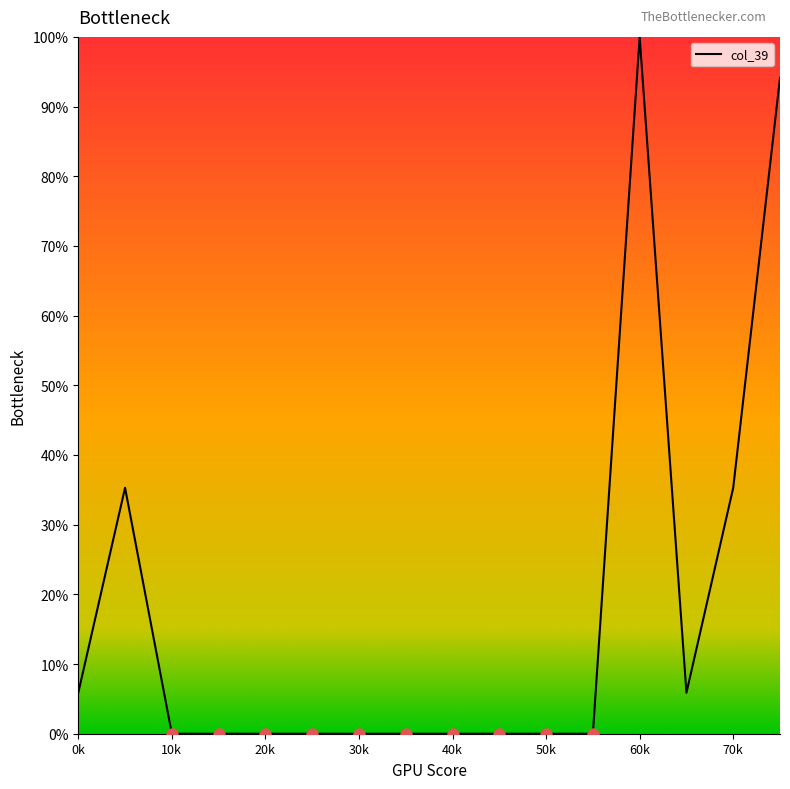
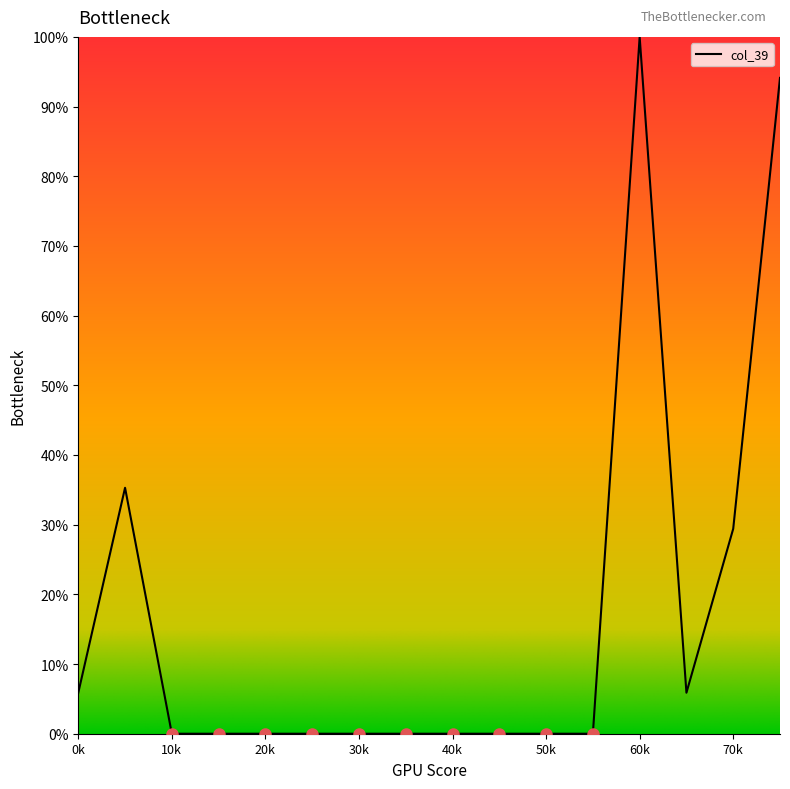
  {
    "col_39": {
      "0k": "6%",
      "60k": "100%",
-     "70k": "35%"
+     "70k": "29%"
    }
  }
